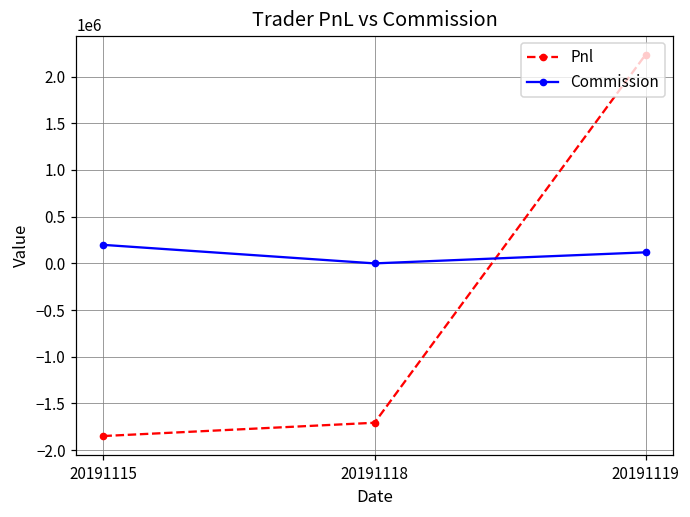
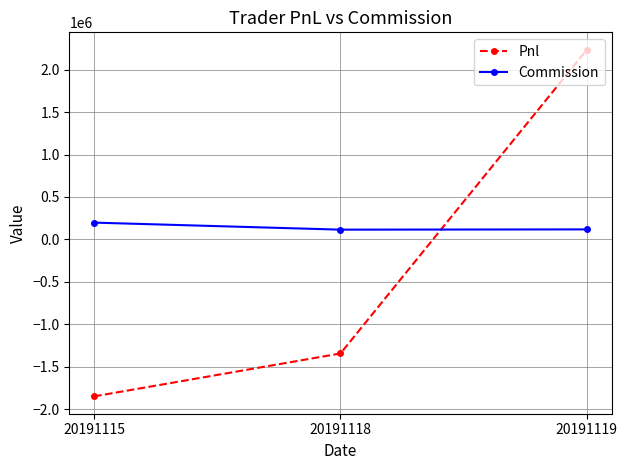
  {
    "Pnl": {
      "20191115": -1800000,
-     "20191118": -1700000
+     "20191118": -1300000
    },
    "Commission": {
      "20191115": 200000,
-     "20191118": 0,
+     "20191118": 100000,
      "20191119": 100000
    }
  }
